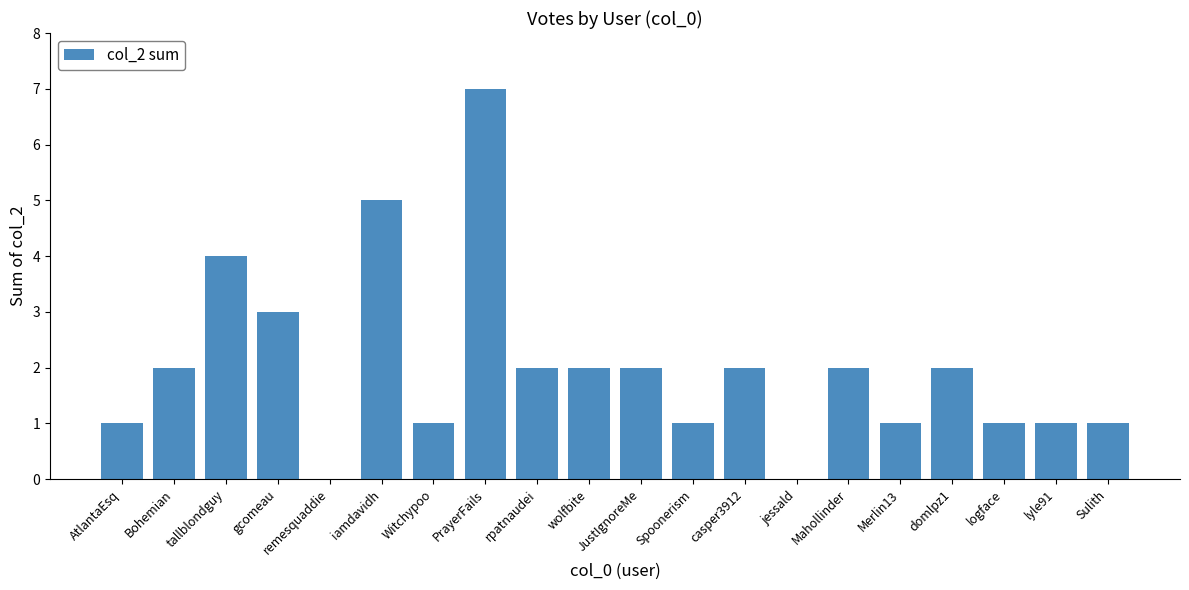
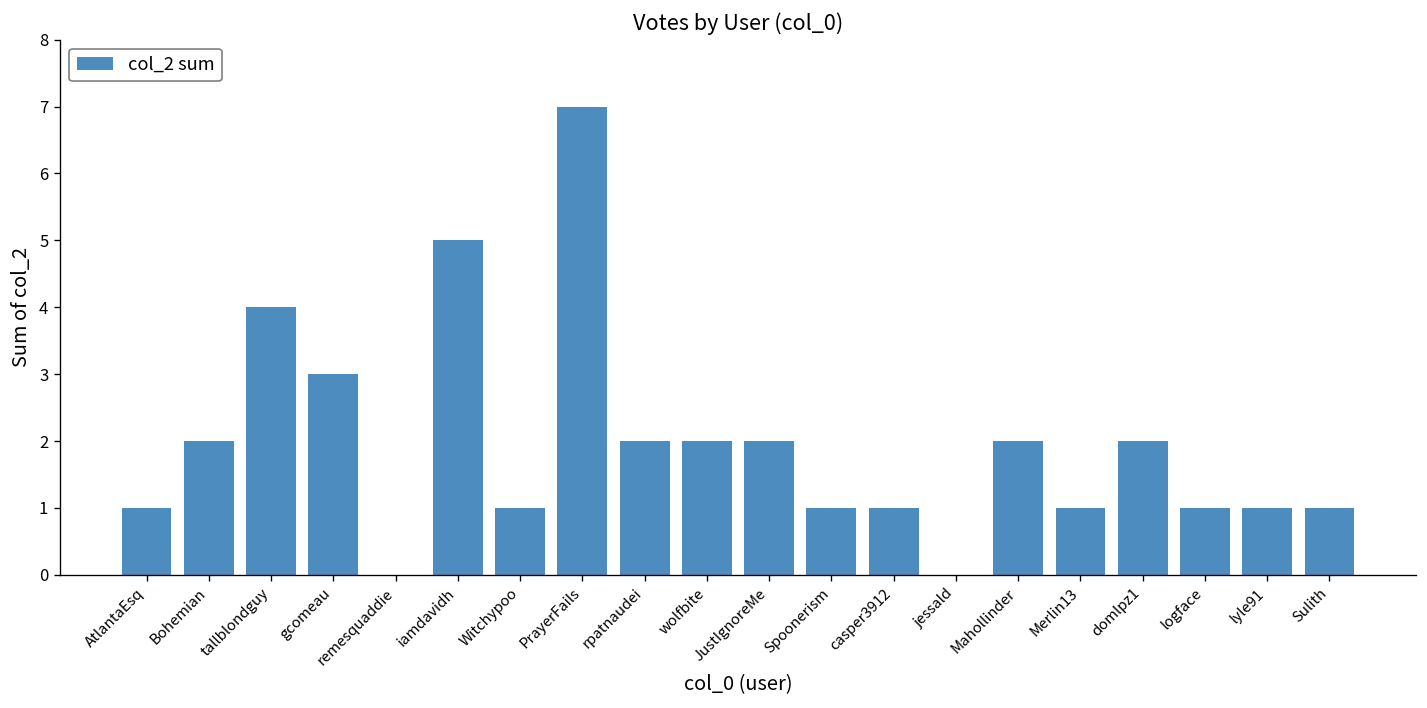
  {
    "AtlantaEsq": 1,
    "Bohemian": 2,
    "tallblondguy": 4,
    "gcomeau": 3,
    "remesquaddie": 0,
    "iamdavidh": 5,
    "Witchypoo": 1,
    "PrayerFails": 7,
    "rpatnaudei": 2,
    "wolfbite": 2,
    "JustIgnoreMe": 2,
    "Spoonerism": 1,
-   "casper3912": 2,
+   "casper3912": 1,
    "jessald": 0,
    "Mahollinder": 2,
    "Merlin13": 1,
    "domlpz1": 2,
    "logface": 1,
    "lyle91": 1,
    "Sulith": 1
  }
